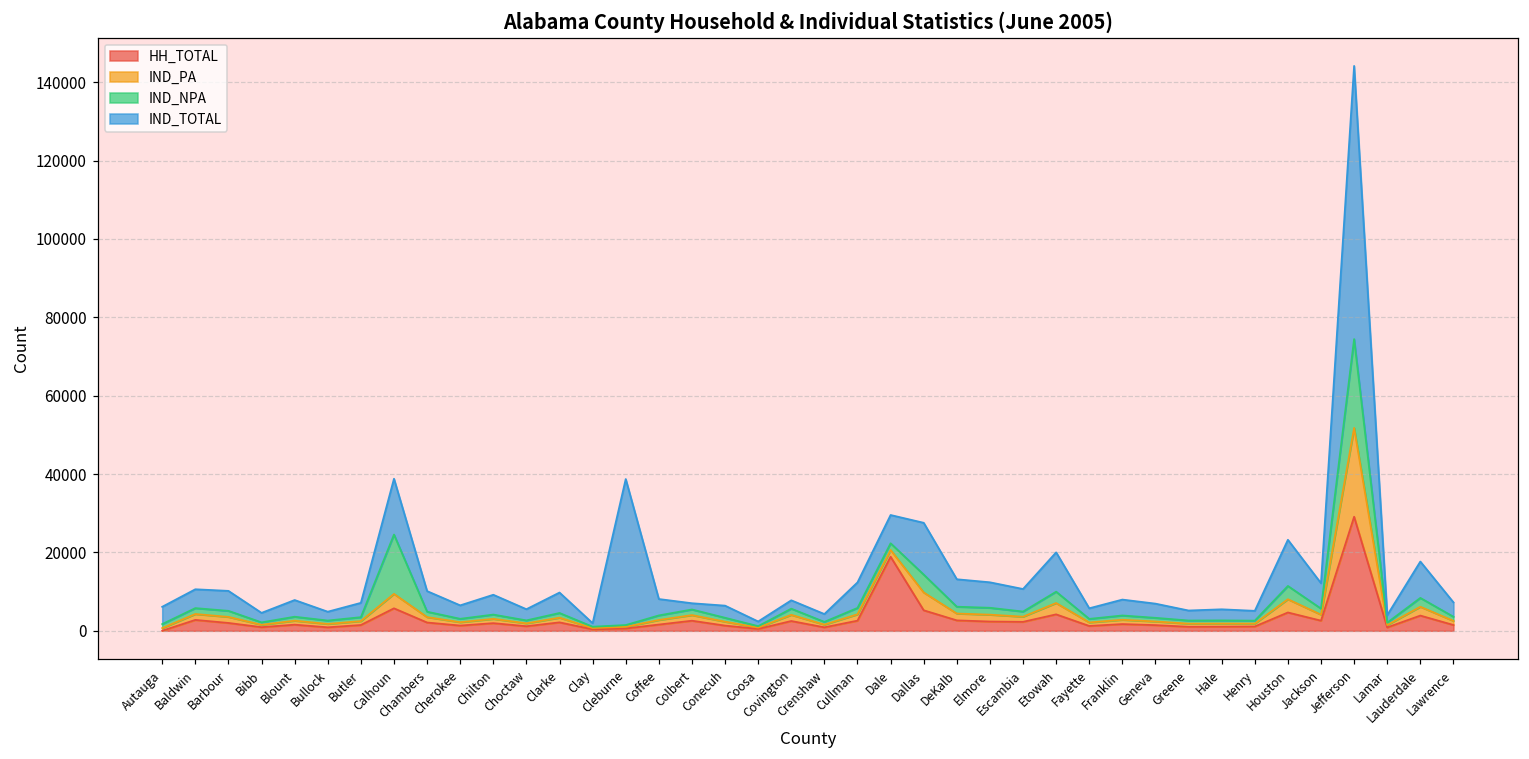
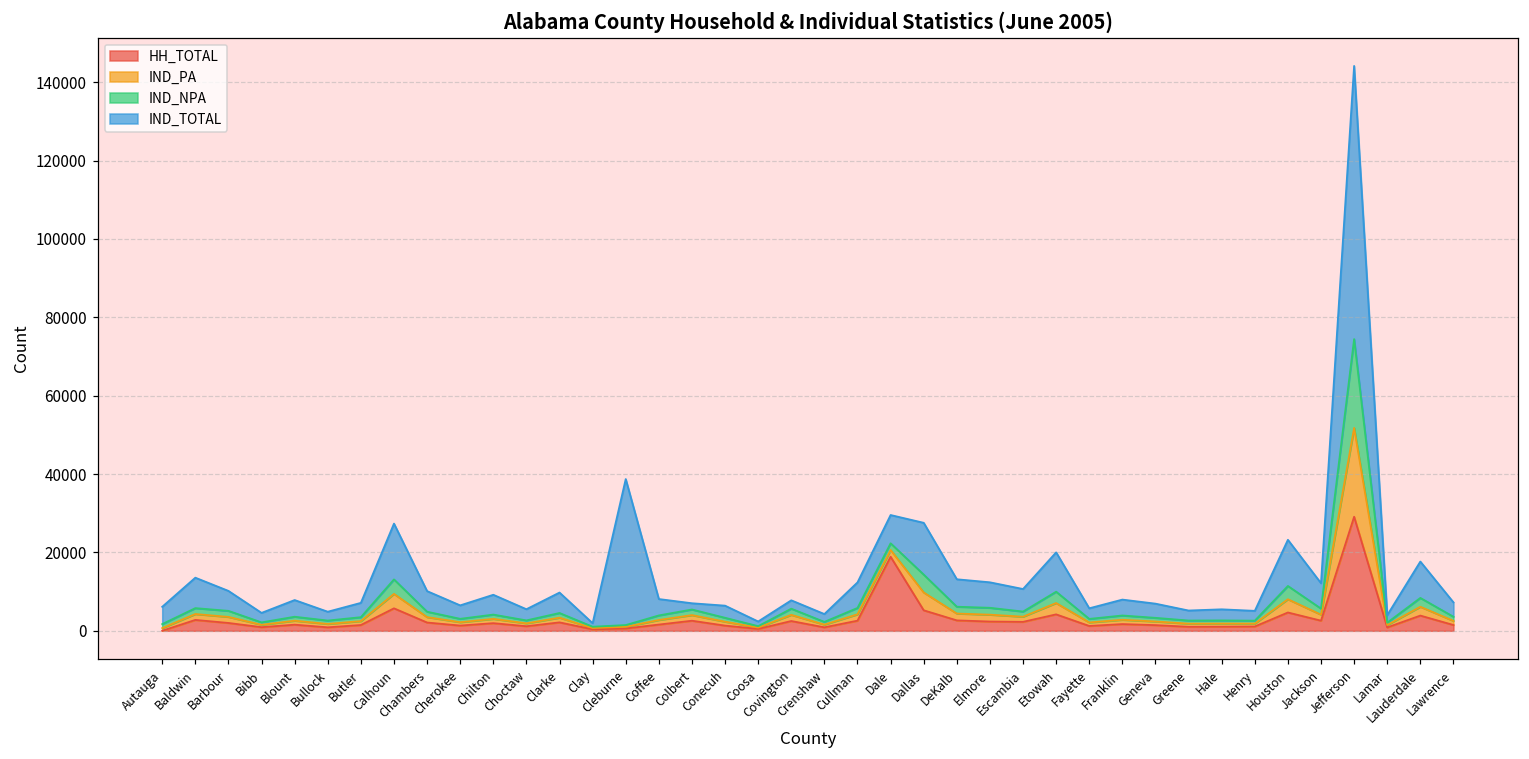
  {
    "HH_TOTAL": {
      "Baldwin": 3000,
      "Barbour": 2000,
      "Blount": 2000,
      "Bullock": 1000,
      "Butler": 1000,
      "Calhoun": 6000,
      "Chambers": 2000,
      "Cherokee": 1000,
      "Chilton": 2000,
      "Choctaw": 1000,
      "Clarke": 2000,
      "Coffee": 2000,
      "Colbert": 3000,
      "Conecuh": 1000,
      "Covington": 2000,
      "Cullman": 3000,
      "Dale": 19000,
      "Dallas": 5000,
      "DeKalb": 3000,
      "Elmore": 2000,
      "Escambia": 2000,
      "Etowah": 4000,
      "Fayette": 1000,
      "Franklin": 2000,
      "Geneva": 1000,
      "Greene": 1000,
      "Hale": 1000,
      "Henry": 1000,
      "Houston": 5000,
      "Jackson": 3000,
      "Jefferson": 29000,
      "Lauderdale": 4000,
      "Lawrence": 1000
    },
    "IND_PA": {
      "Baldwin": 2000,
      "Barbour": 2000,
      "Blount": 1000,
      "Bullock": 1000,
      "Butler": 1000,
      "Calhoun": 4000,
      "Chambers": 1000,
      "Cherokee": 1000,
      "Chilton": 1000,
      "Choctaw": 1000,
      "Clarke": 1000,
      "Coffee": 1000,
      "Colbert": 1000,
      "Conecuh": 1000,
      "Covington": 2000,
      "Cullman": 2000,
      "Dale": 2000,
      "Dallas": 5000,
      "DeKalb": 2000,
      "Elmore": 2000,
      "Escambia": 1000,
      "Etowah": 3000,
      "Fayette": 1000,
      "Franklin": 1000,
      "Geneva": 1000,
      "Greene": 1000,
      "Hale": 1000,
      "Henry": 1000,
      "Houston": 3000,
      "Jackson": 2000,
      "Jefferson": 23000,
      "Lauderdale": 2000,
      "Lawrence": 1000
    },
    "IND_NPA": {
      "Autauga": 1000,
      "Baldwin": 2000,
      "Barbour": 2000,
      "Blount": 1000,
      "Bullock": 1000,
      "Butler": 1000,
-     "Calhoun": 15000,
+     "Calhoun": 4000,
      "Chambers": 1000,
      "Cherokee": 1000,
      "Chilton": 1000,
      "Choctaw": 1000,
      "Clarke": 1000,
      "Coffee": 1000,
      "Colbert": 1000,
      "Conecuh": 1000,
      "Covington": 2000,
      "Cullman": 2000,
      "Dale": 2000,
      "Dallas": 5000,
      "DeKalb": 2000,
      "Elmore": 2000,
      "Escambia": 1000,
      "Etowah": 3000,
      "Fayette": 1000,
      "Franklin": 1000,
      "Geneva": 1000,
      "Greene": 1000,
      "Hale": 1000,
      "Henry": 1000,
      "Houston": 3000,
      "Jackson": 2000,
      "Jefferson": 23000,
      "Lauderdale": 2000,
      "Lawrence": 1000
    },
    "IND_TOTAL": {
      "Autauga": 4000,
-     "Baldwin": 5000,
+     "Baldwin": 8000,
      "Barbour": 5000,
      "Bibb": 2000,
      "Blount": 4000,
      "Bullock": 2000,
      "Butler": 4000,
      "Calhoun": 14000,
      "Chambers": 5000,
      "Cherokee": 3000,
      "Chilton": 5000,
      "Choctaw": 3000,
      "Clarke": 5000,
      "Clay": 1000,
      "Cleburne": 37000,
      "Coffee": 4000,
      "Colbert": 2000,
      "Conecuh": 3000,
      "Coosa": 1000,
      "Covington": 2000,
      "Crenshaw": 2000,
      "Cullman": 7000,
      "Dale": 7000,
      "Dallas": 13000,
      "DeKalb": 7000,
      "Elmore": 7000,
      "Escambia": 6000,
      "Etowah": 10000,
      "Fayette": 3000,
      "Franklin": 4000,
      "Geneva": 4000,
      "Greene": 3000,
      "Hale": 3000,
      "Henry": 3000,
      "Houston": 12000,
      "Jackson": 6000,
      "Jefferson": 70000,
      "Lamar": 2000,
      "Lauderdale": 9000,
      "Lawrence": 4000
    }
  }
